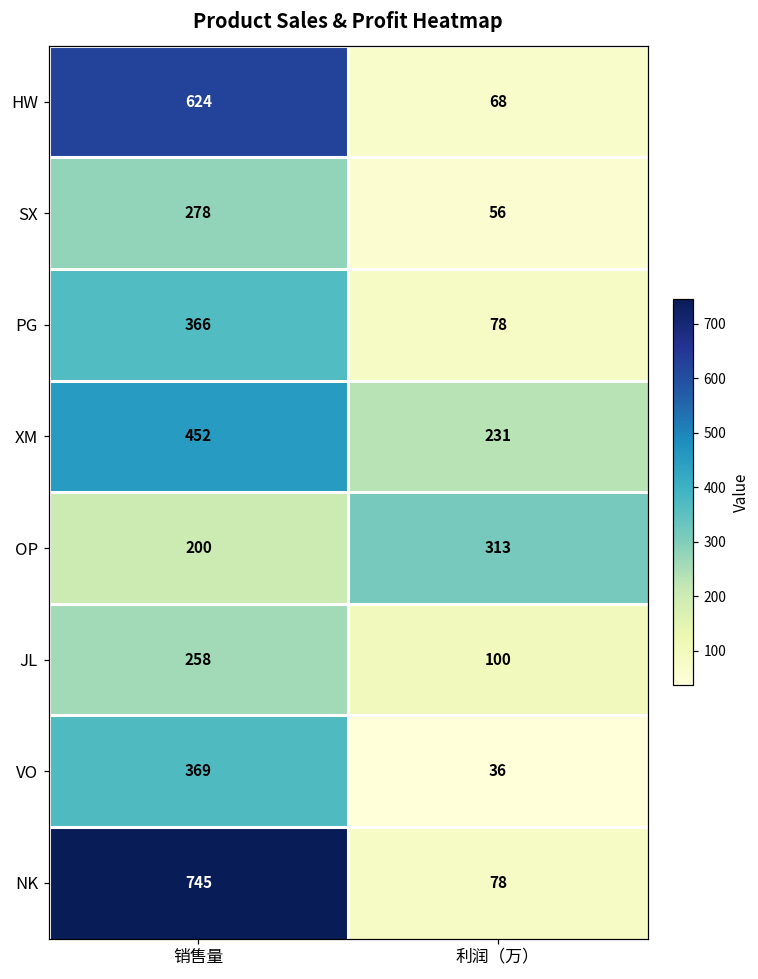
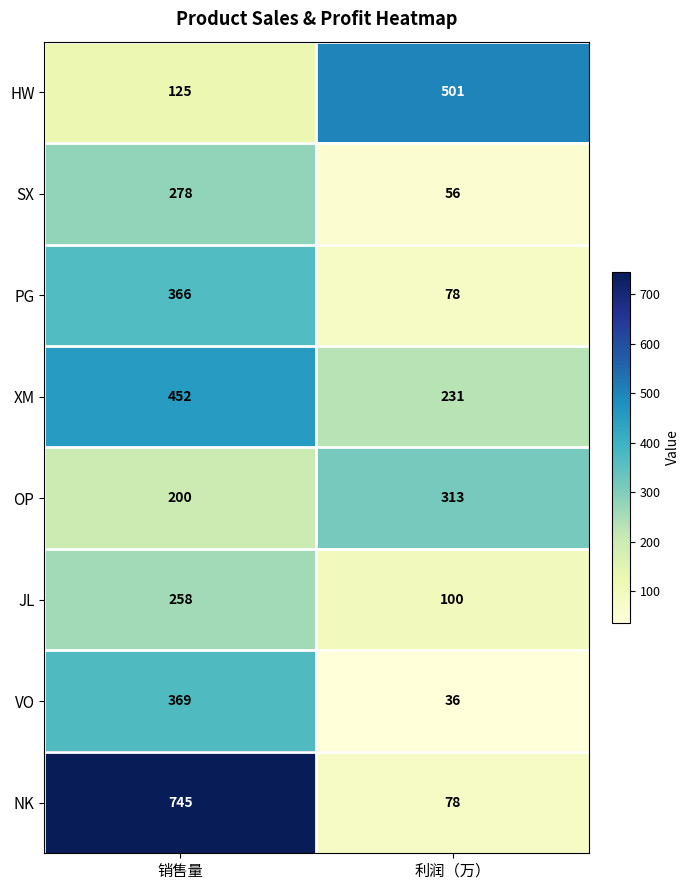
  {
    "HW": {
-     "销售量": 624,
-     "利润（万）": 68
+     "销售量": 125,
+     "利润（万）": 501
    },
    "SX": {
      "销售量": 278,
      "利润（万）": 56
    },
    "PG": {
      "销售量": 366,
      "利润（万）": 78
    },
    "XM": {
      "销售量": 452,
      "利润（万）": 231
    },
    "OP": {
      "销售量": 200,
      "利润（万）": 313
    },
    "JL": {
      "销售量": 258,
      "利润（万）": 100
    },
    "VO": {
      "销售量": 369,
      "利润（万）": 36
    },
    "NK": {
      "销售量": 745,
      "利润（万）": 78
    }
  }
